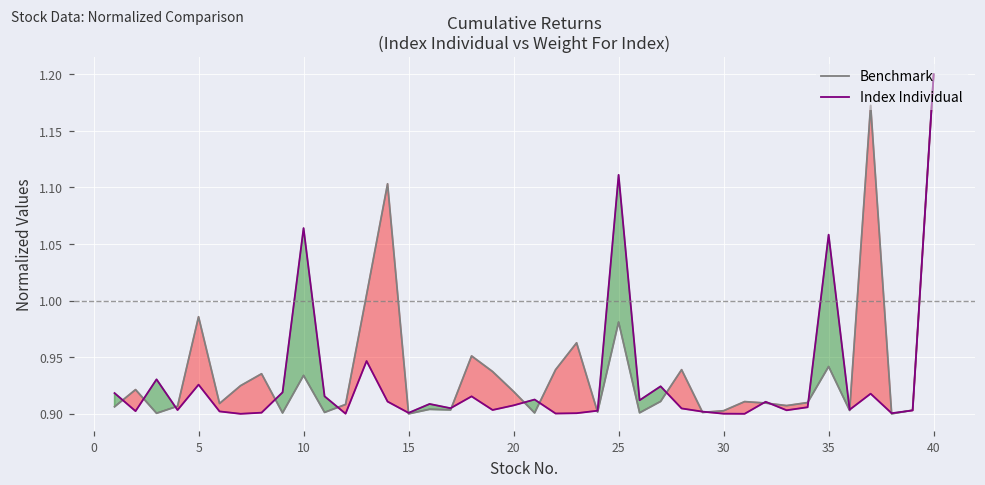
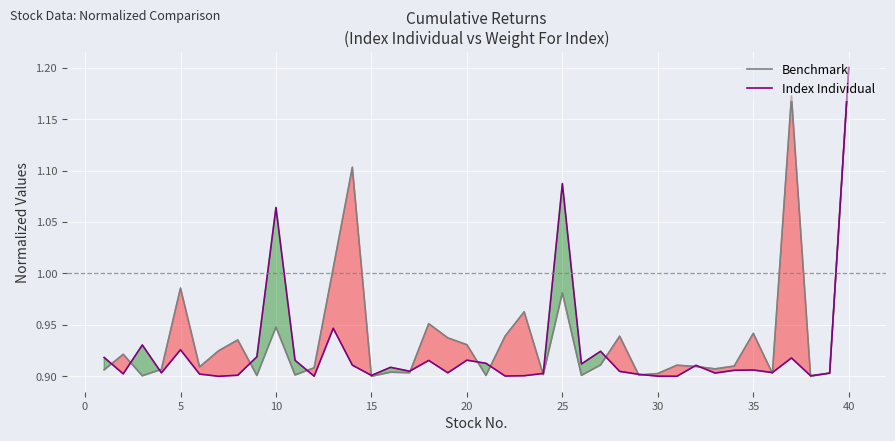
  {
    "Benchmark": {
      "5": 0.986,
-     "10": 0.934,
-     "20": 0.920,
+     "10": 0.948,
+     "20": 0.931,
      "25": 0.981,
      "30": 0.903,
      "35": 0.942
    },
    "Index Individual": {
      "5": 0.926,
      "10": 1.064,
-     "20": 0.907,
-     "25": 1.111,
+     "20": 0.916,
+     "25": 1.087,
      "30": 0.900,
-     "35": 1.058
+     "35": 0.906
    }
  }
